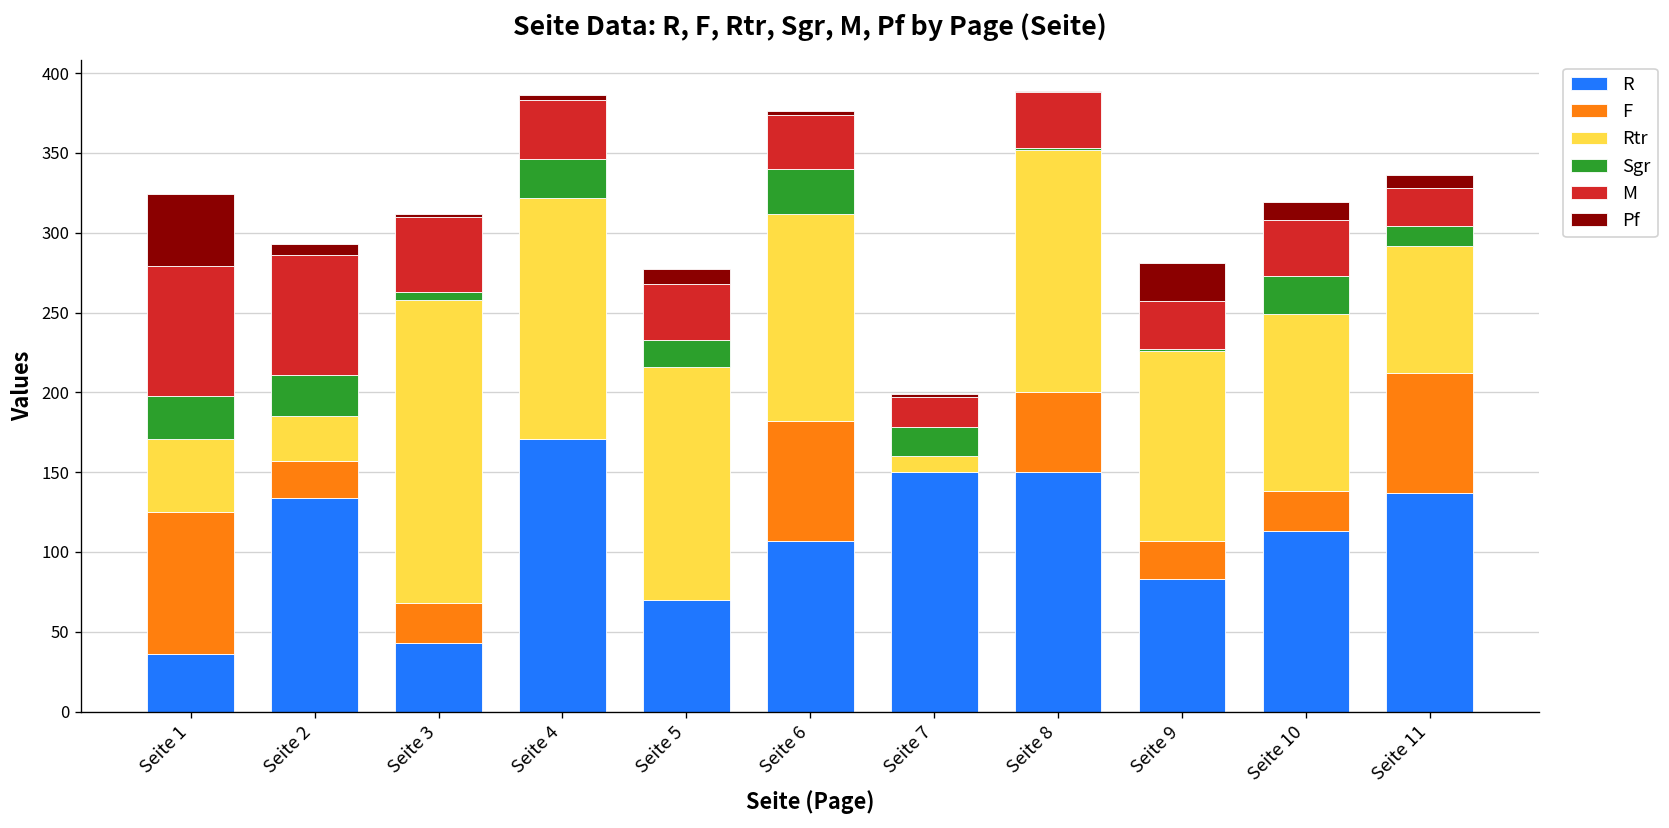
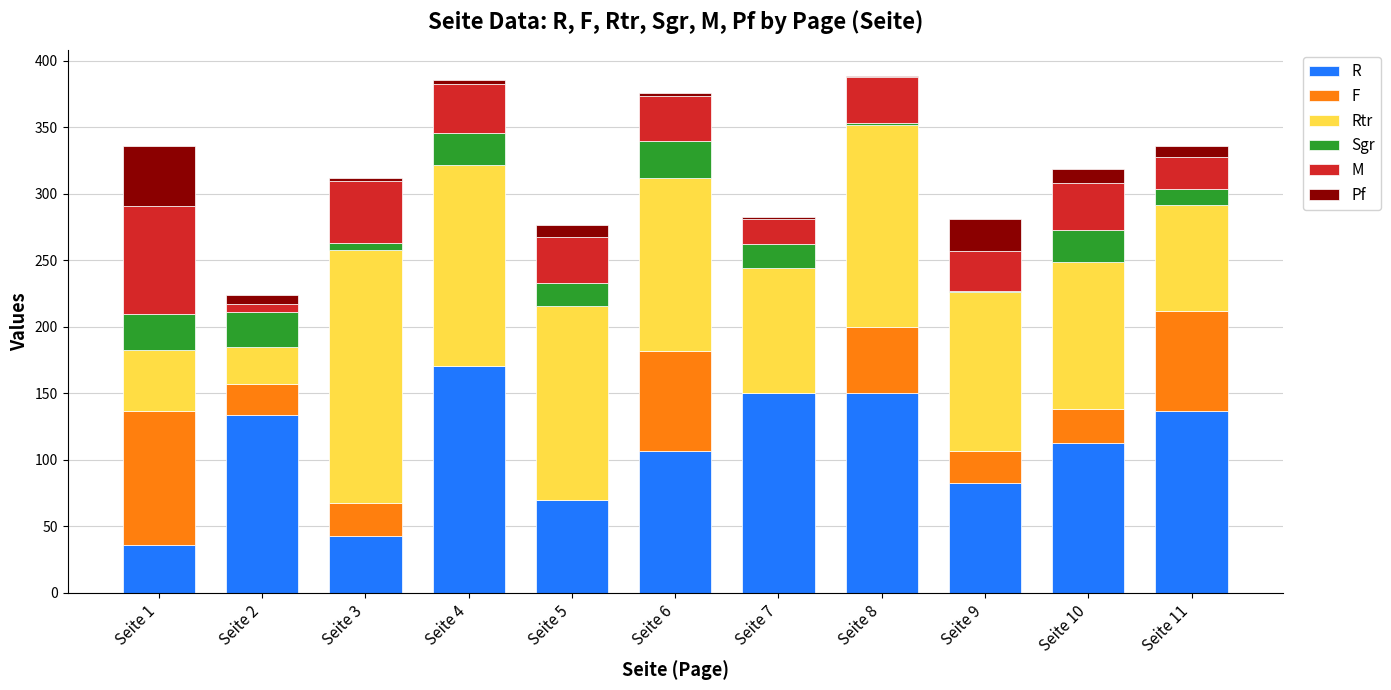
  {
    "R": {
      "Seite 1": 36,
      "Seite 2": 134,
      "Seite 3": 43,
      "Seite 4": 171,
      "Seite 5": 70,
      "Seite 6": 107,
      "Seite 7": 150,
      "Seite 8": 150,
      "Seite 9": 83,
      "Seite 10": 113,
      "Seite 11": 137
    },
    "F": {
-     "Seite 1": 89,
+     "Seite 1": 101,
      "Seite 2": 23,
      "Seite 3": 25,
      "Seite 4": 0,
      "Seite 5": 0,
      "Seite 6": 75,
      "Seite 7": 0,
      "Seite 8": 50,
      "Seite 9": 24,
      "Seite 10": 25,
      "Seite 11": 75
    },
    "Rtr": {
      "Seite 1": 46,
      "Seite 2": 28,
      "Seite 3": 190,
      "Seite 4": 151,
      "Seite 5": 146,
      "Seite 6": 130,
-     "Seite 7": 10,
+     "Seite 7": 94,
      "Seite 8": 152,
      "Seite 9": 119,
      "Seite 10": 111,
      "Seite 11": 80
    },
    "Sgr": {
      "Seite 1": 27,
      "Seite 2": 26,
      "Seite 3": 5,
      "Seite 4": 24,
      "Seite 5": 17,
      "Seite 6": 28,
      "Seite 7": 18,
      "Seite 10": 24,
      "Seite 11": 12
    },
    "M": {
      "Seite 1": 81,
-     "Seite 2": 75,
+     "Seite 2": 6,
      "Seite 3": 47,
      "Seite 4": 37,
      "Seite 5": 35,
      "Seite 6": 34,
      "Seite 7": 19,
      "Seite 8": 35,
      "Seite 9": 30,
      "Seite 10": 35,
      "Seite 11": 24
    },
    "Pf": {
      "Seite 1": 45,
      "Seite 2": 7,
      "Seite 3": 2,
      "Seite 4": 3,
      "Seite 5": 9,
      "Seite 6": 2,
      "Seite 7": 2,
      "Seite 9": 24,
      "Seite 10": 11,
      "Seite 11": 8
    }
  }
